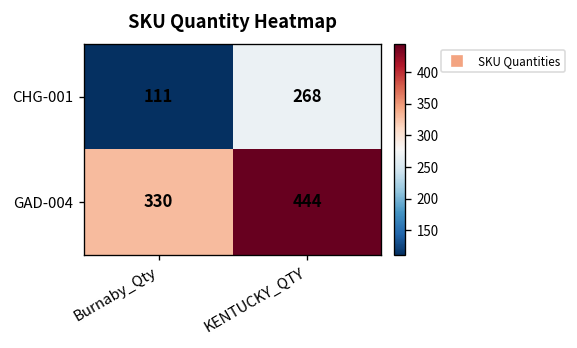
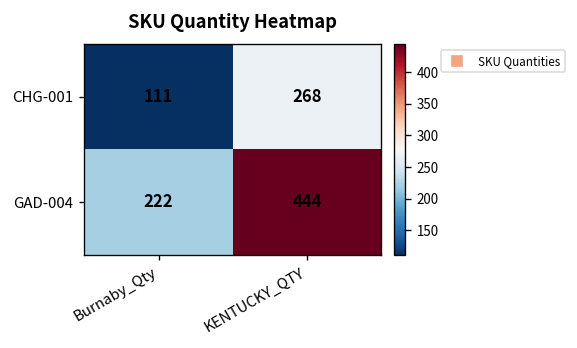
  {
    "CHG-001": {
      "Burnaby_Qty": 111,
      "KENTUCKY_QTY": 268
    },
    "GAD-004": {
-     "Burnaby_Qty": 330,
+     "Burnaby_Qty": 222,
      "KENTUCKY_QTY": 444
    }
  }
